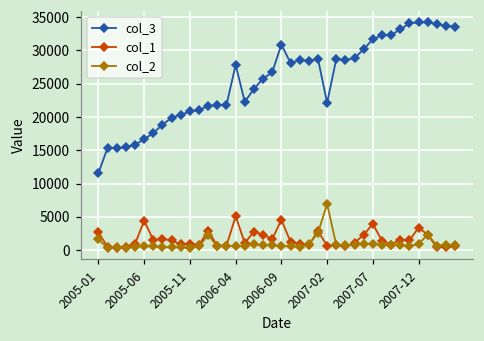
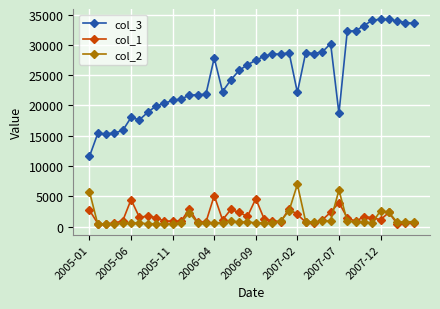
  {
    "col_3": {
      "2005-01": 12000,
-     "2005-06": 17000,
+     "2005-06": 18000,
      "2005-11": 21000,
      "2006-04": 28000,
-     "2006-09": 31000,
+     "2006-09": 27000,
      "2007-02": 22000,
-     "2007-07": 32000,
+     "2007-07": 19000,
      "2007-12": 34000
    },
    "col_1": {
      "2005-01": 3000,
      "2005-06": 4000,
      "2005-11": 1000,
      "2006-04": 5000,
      "2006-09": 5000,
-     "2007-02": 1000,
+     "2007-02": 2000,
      "2007-07": 4000,
-     "2007-12": 3000
+     "2007-12": 1000
    },
    "col_2": {
-     "2005-01": 2000,
+     "2005-01": 6000,
      "2005-06": 1000,
      "2005-11": 0,
      "2006-04": 1000,
      "2006-09": 1000,
      "2007-02": 7000,
-     "2007-07": 1000,
-     "2007-12": 1000
+     "2007-07": 6000,
+     "2007-12": 3000
    }
  }
